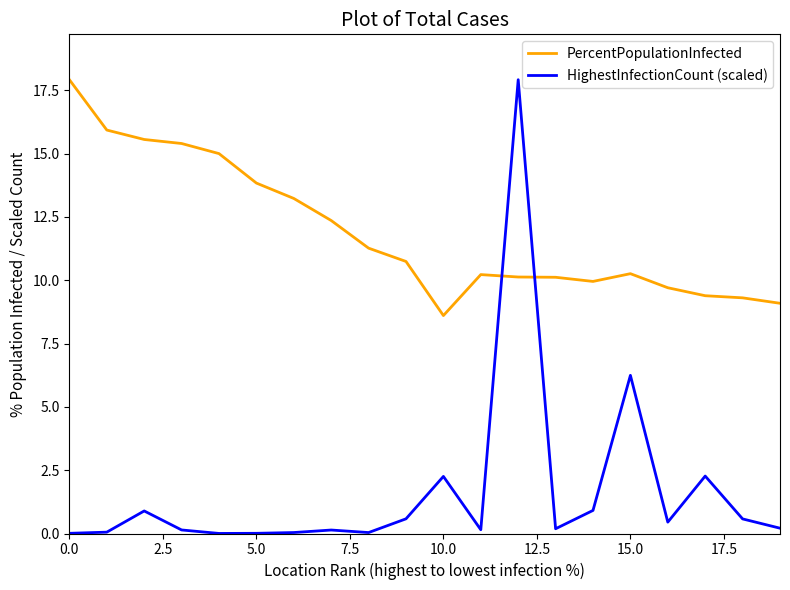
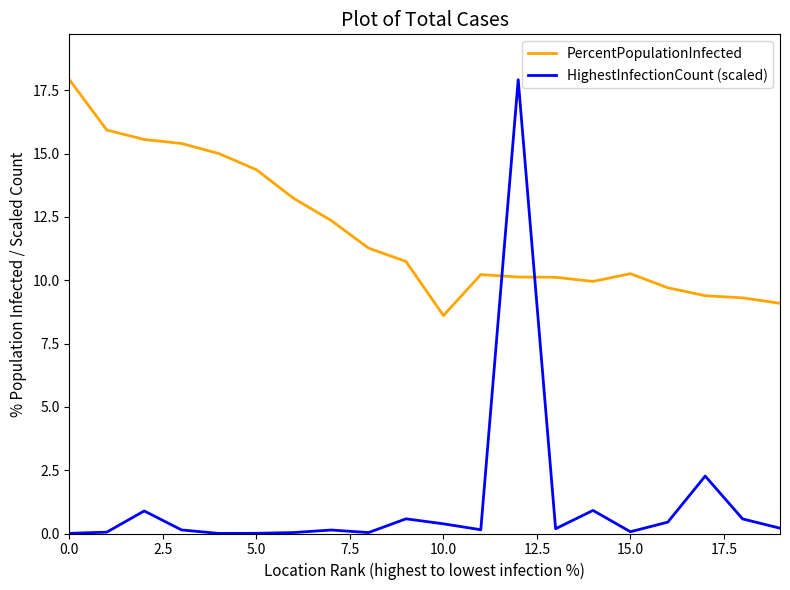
  {
    "PercentPopulationInfected": {
      "0.0": 17.9,
-     "5.0": 13.8,
+     "5.0": 14.4,
      "10.0": 8.6,
      "15.0": 10.3
    },
    "HighestInfectionCount (scaled)": {
      "0.0": 0.0,
      "5.0": 0.0,
-     "10.0": 2.3,
-     "15.0": 6.2
+     "10.0": 0.4,
+     "15.0": 0.1
    }
  }
